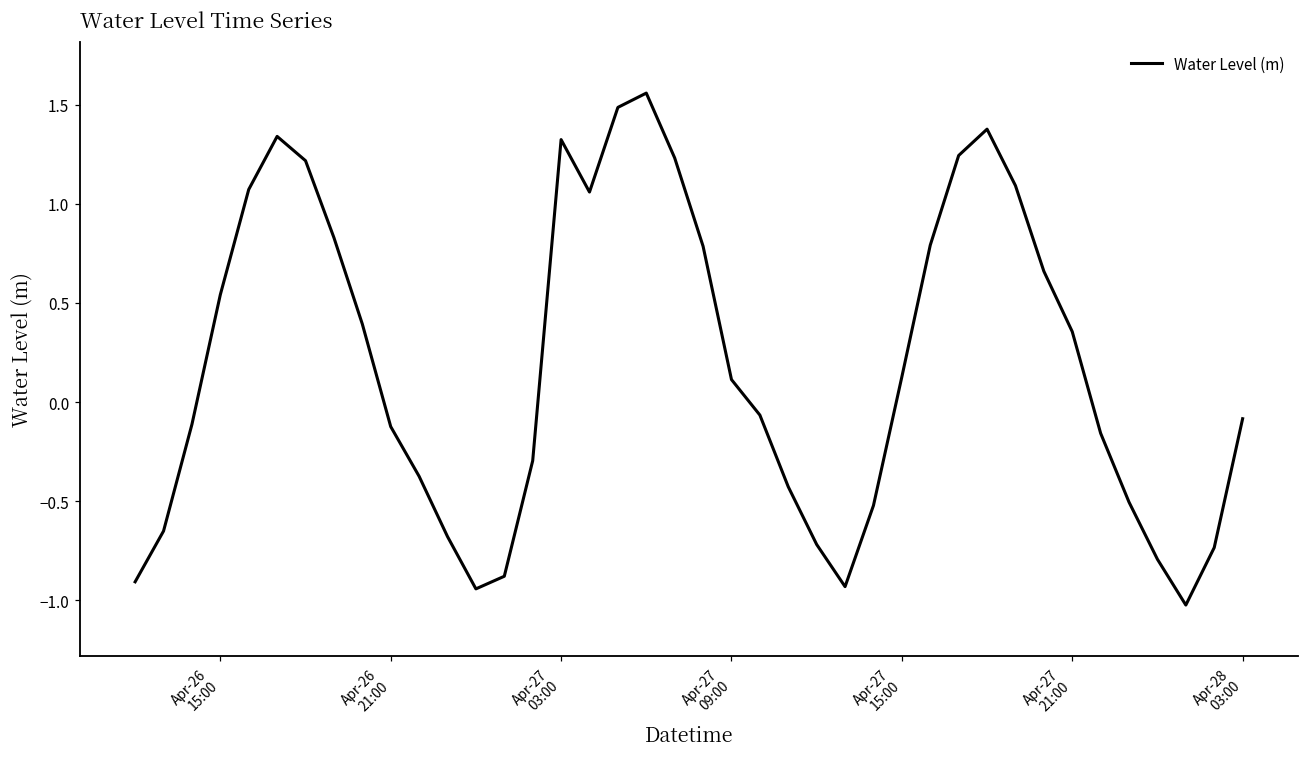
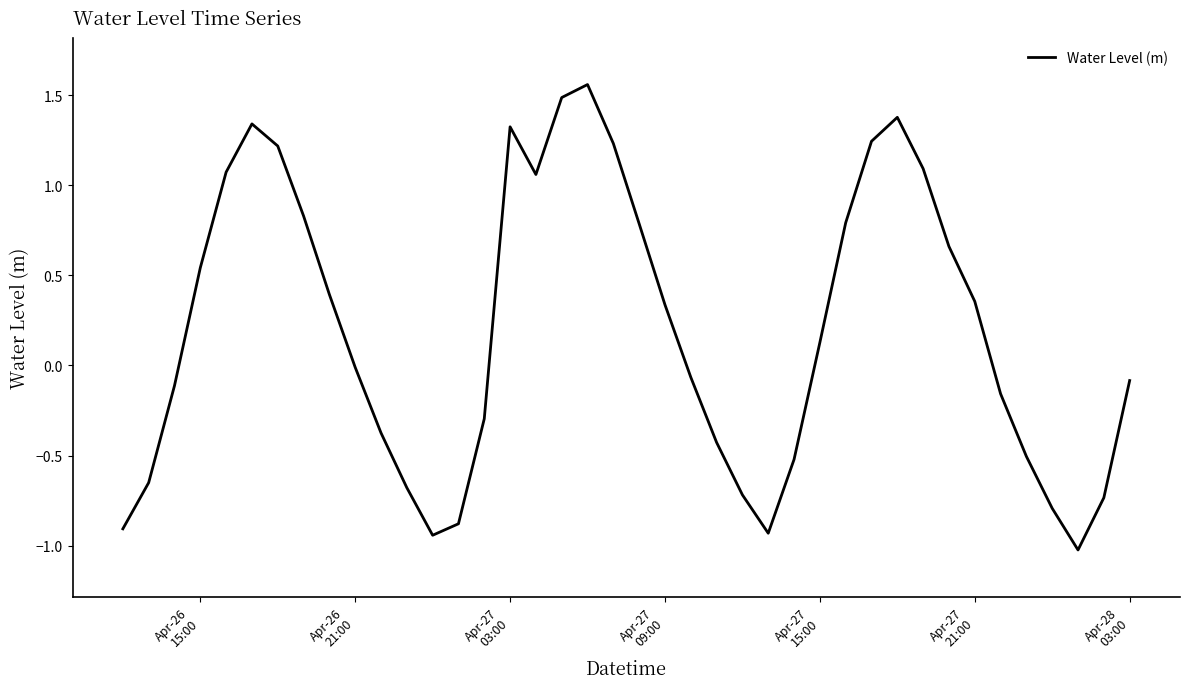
  {
    "Apr-26 15:00": 0.54,
-   "Apr-26 21:00": -0.12,
+   "Apr-26 21:00": -0.01,
    "Apr-27 03:00": 1.32,
-   "Apr-27 09:00": 0.11,
+   "Apr-27 09:00": 0.34,
    "Apr-27 15:00": 0.13,
    "Apr-27 21:00": 0.36,
    "Apr-28 03:00": -0.08
  }
